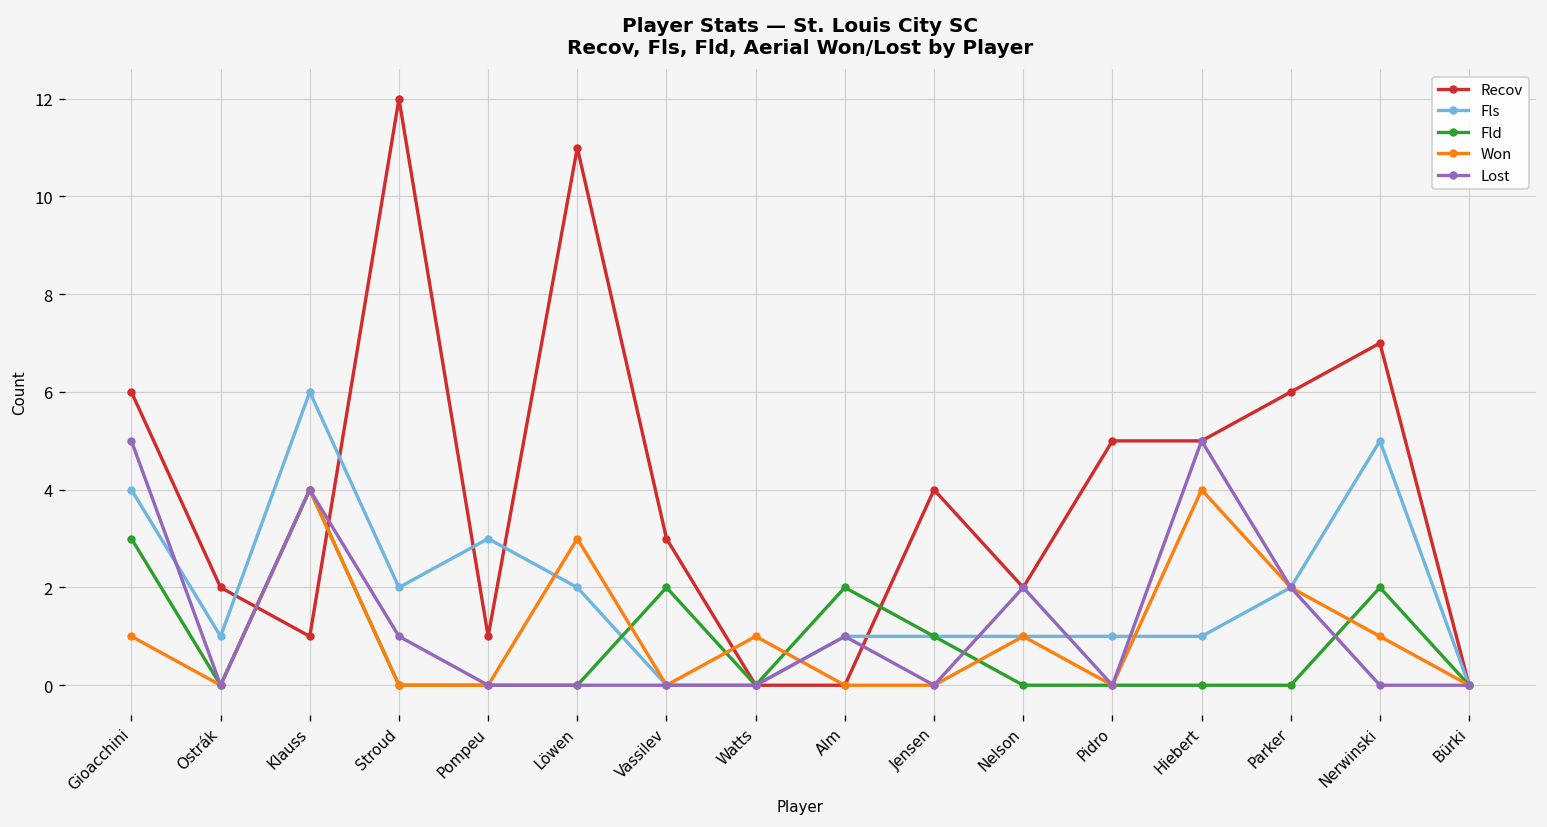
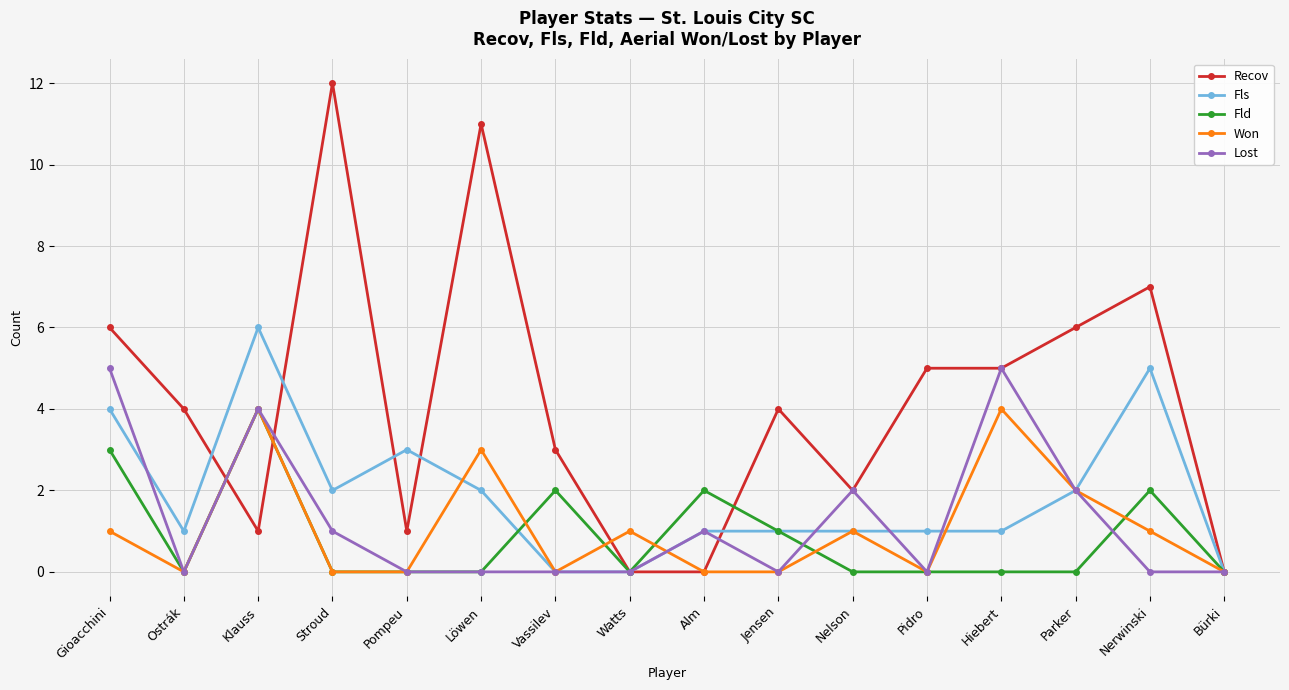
  {
    "Recov": {
      "Gioacchini": 6,
-     "Ostrák": 2,
+     "Ostrák": 4,
      "Klauss": 1,
      "Stroud": 12,
      "Pompeu": 1,
      "Löwen": 11,
      "Vassilev": 3,
      "Jensen": 4,
      "Pidro": 5,
      "Parker": 6,
      "Nerwinski": 7
    },
    "Fls": {
      "Gioacchini": 4,
      "Ostrák": 1,
      "Klauss": 6,
      "Stroud": 2,
      "Pompeu": 3,
      "Löwen": 2,
      "Pidro": 1,
      "Hiebert": 1,
      "Nerwinski": 5
    },
    "Fld": {
      "Gioacchini": 3,
      "Vassilev": 2,
      "Alm": 2,
      "Nelson": 0,
      "Hiebert": 0,
      "Parker": 0,
      "Nerwinski": 2
    },
    "Won": {
      "Gioacchini": 1,
      "Löwen": 3,
      "Watts": 1,
      "Hiebert": 4,
      "Nerwinski": 1
    },
    "Lost": {
      "Gioacchini": 5,
      "Stroud": 1,
      "Nerwinski": 0
    }
  }
